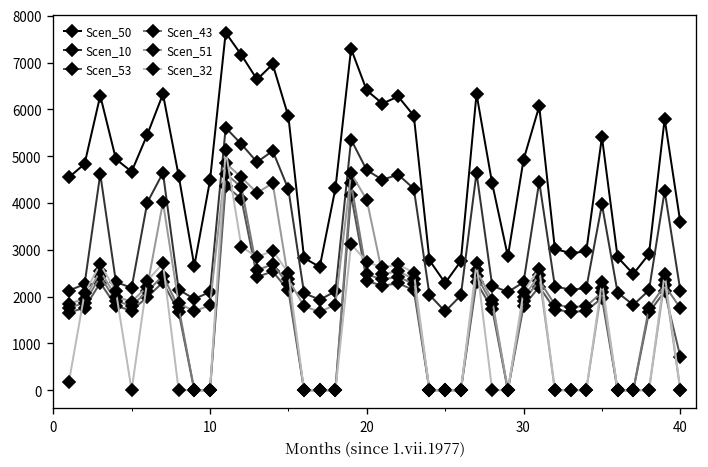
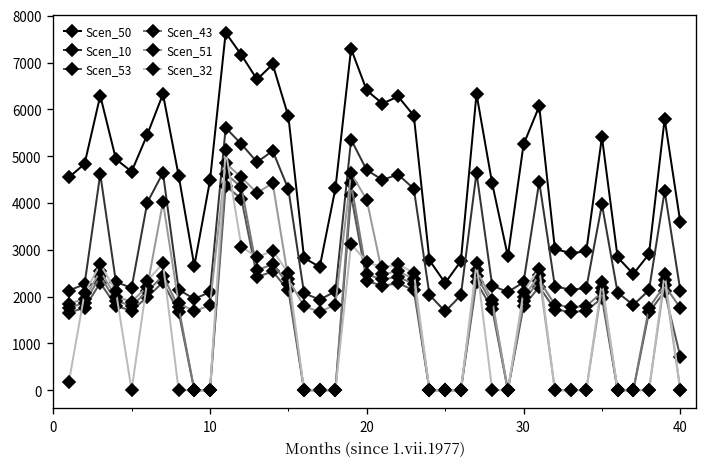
  {
    "Scen_50": {
      "10": 4500,
      "20": 6400,
-     "30": 4900,
+     "30": 5300,
      "40": 3600
    }
  }
